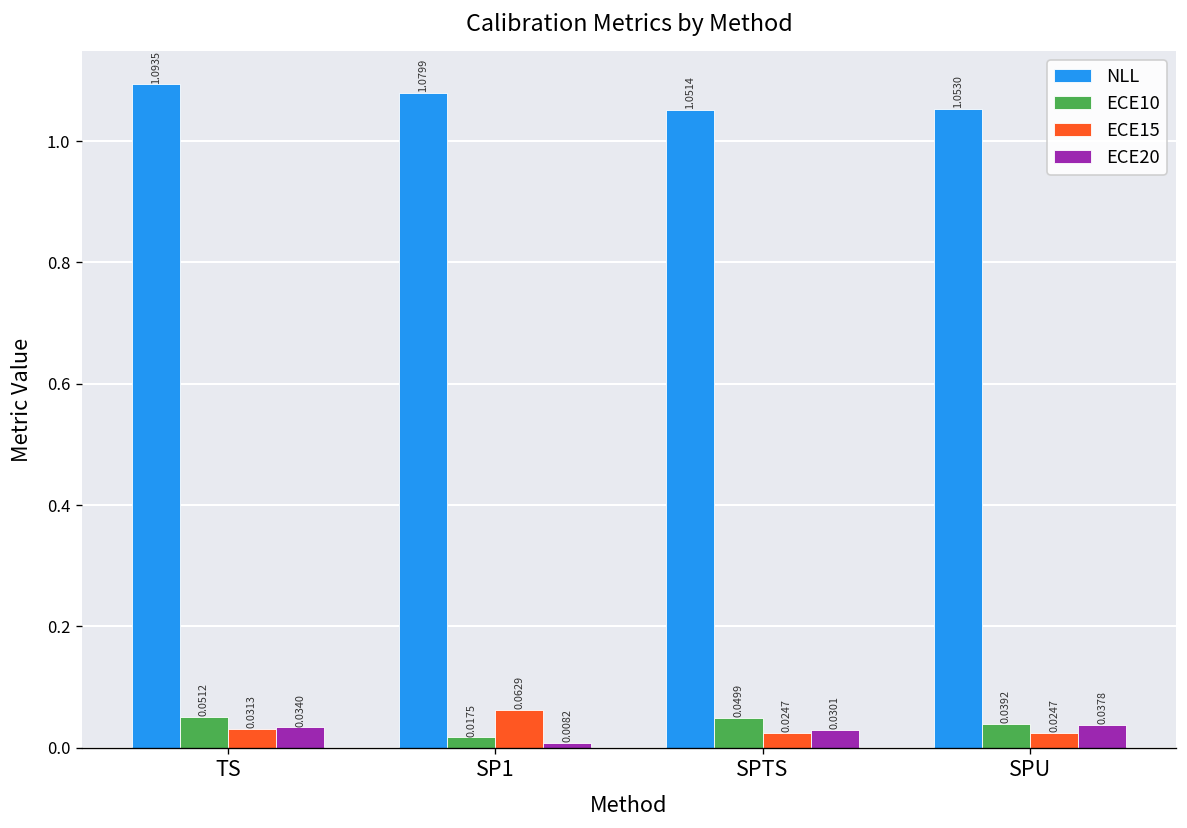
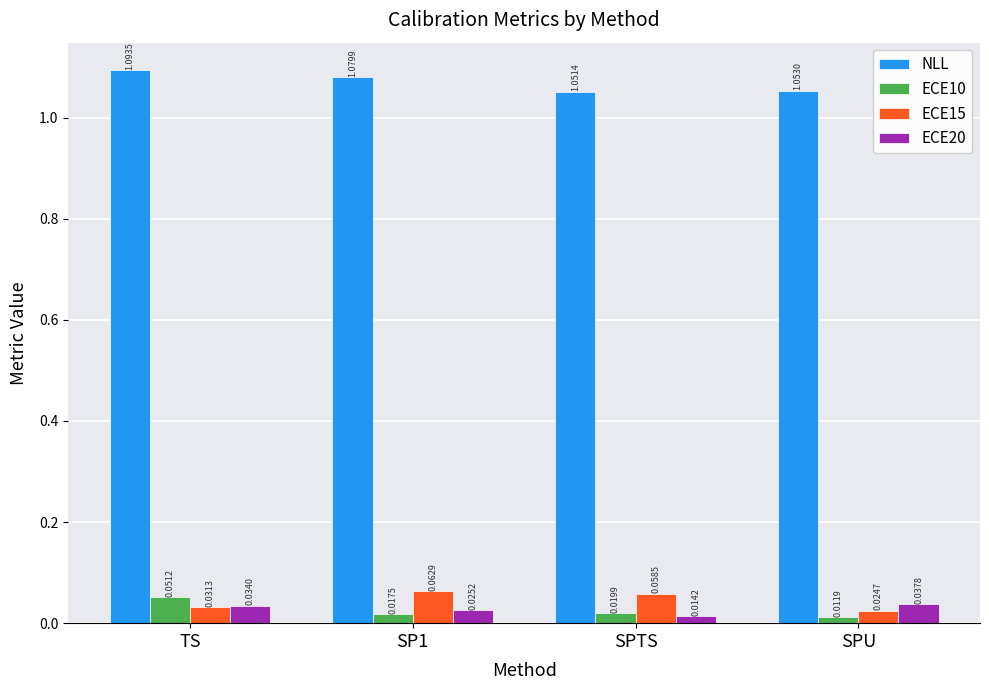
  {
    "NLL": {
      "TS": 1.0935,
      "SP1": 1.0799,
      "SPTS": 1.0514,
      "SPU": 1.0530
    },
    "ECE10": {
      "TS": 0.0512,
      "SP1": 0.0175,
-     "SPTS": 0.0499,
-     "SPU": 0.0392
+     "SPTS": 0.0199,
+     "SPU": 0.0119
    },
    "ECE15": {
      "TS": 0.0313,
      "SP1": 0.0629,
-     "SPTS": 0.0247,
+     "SPTS": 0.0585,
      "SPU": 0.0247
    },
    "ECE20": {
      "TS": 0.0340,
-     "SP1": 0.0082,
-     "SPTS": 0.0301,
+     "SP1": 0.0252,
+     "SPTS": 0.0142,
      "SPU": 0.0378
    }
  }
